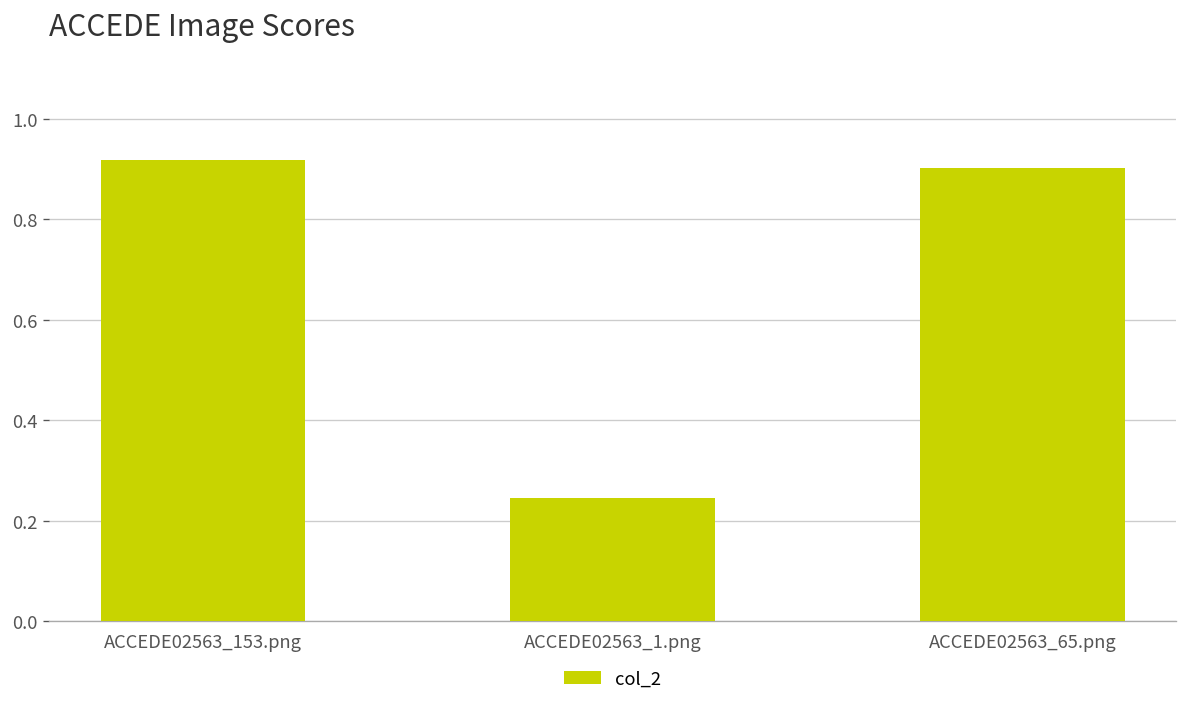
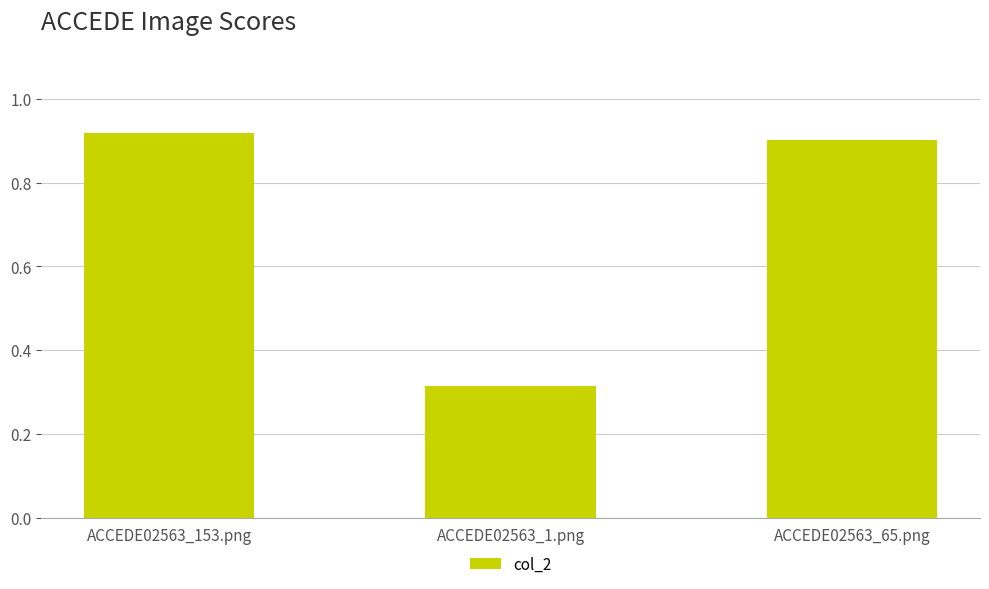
  {
    "ACCEDE02563_153.png": 0.92,
-   "ACCEDE02563_1.png": 0.25,
+   "ACCEDE02563_1.png": 0.31,
    "ACCEDE02563_65.png": 0.90
  }
